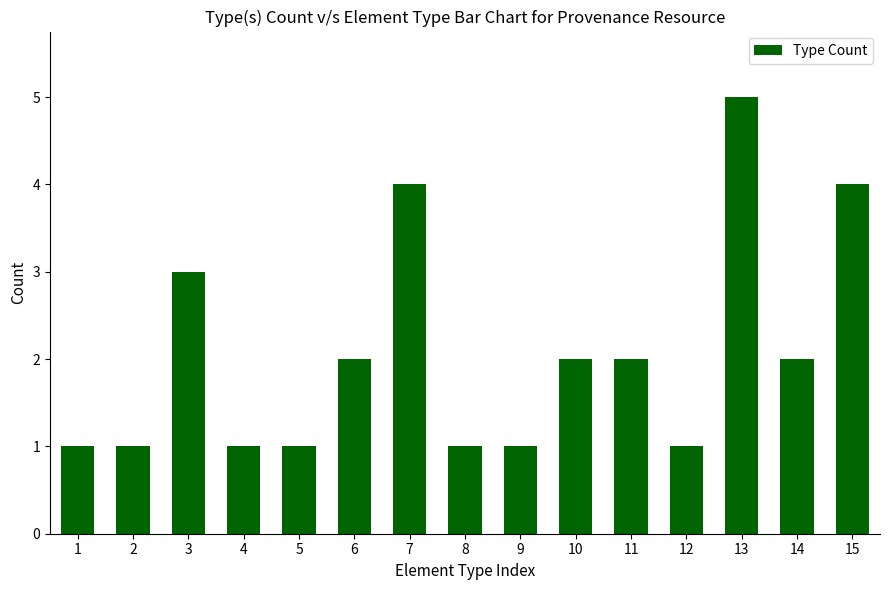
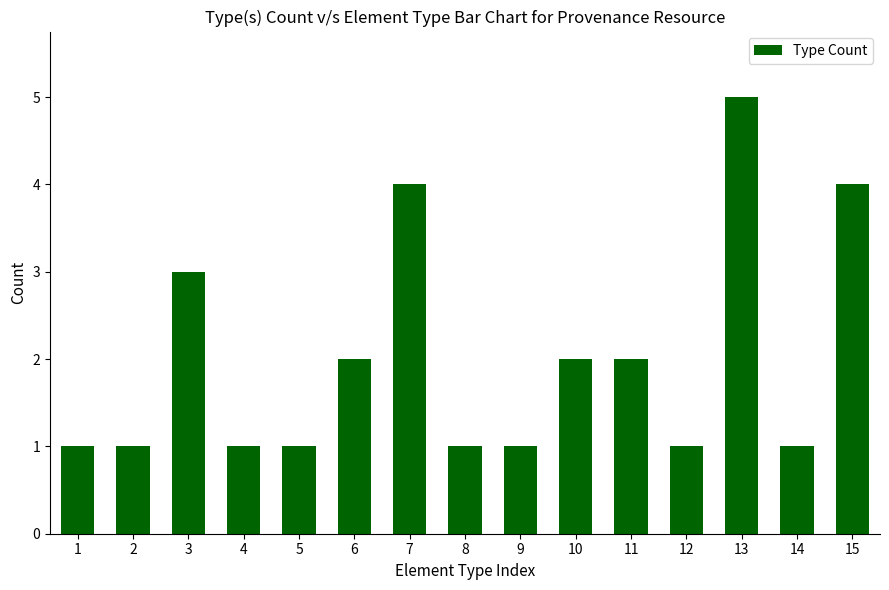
  {
    "1": 1,
    "2": 1,
    "3": 3,
    "4": 1,
    "5": 1,
    "6": 2,
    "7": 4,
    "8": 1,
    "9": 1,
    "10": 2,
    "11": 2,
    "12": 1,
    "13": 5,
-   "14": 2,
+   "14": 1,
    "15": 4
  }
